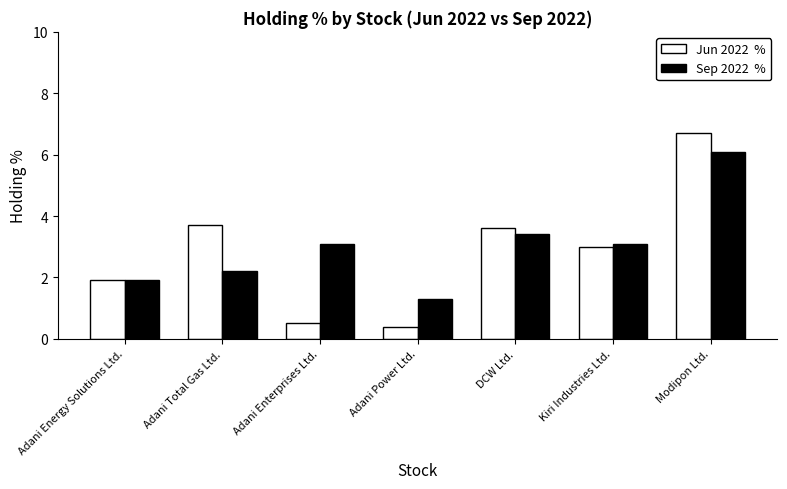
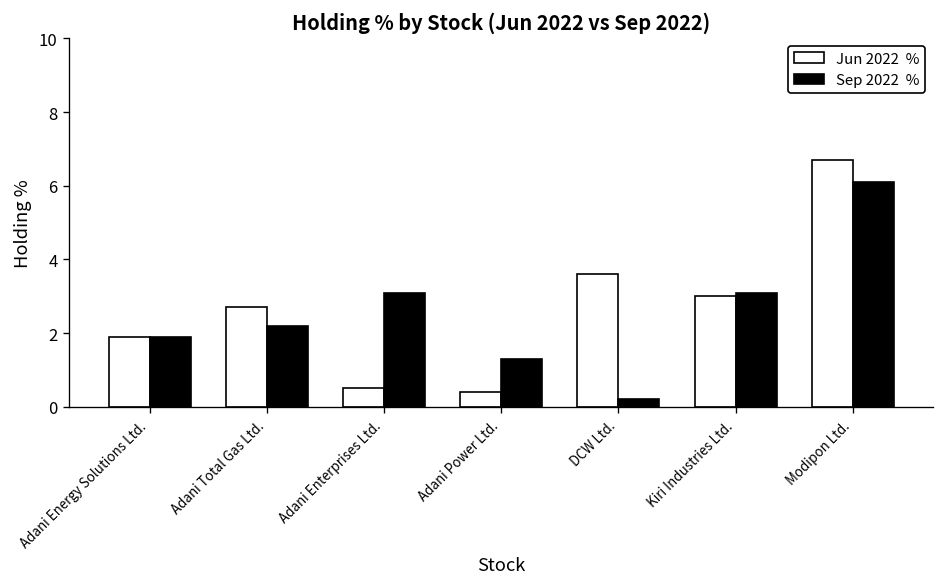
  {
    "Jun 2022 %": {
      "Adani Energy Solutions Ltd.": 1.9,
-     "Adani Total Gas Ltd.": 3.7,
+     "Adani Total Gas Ltd.": 2.7,
      "Adani Enterprises Ltd.": 0.5,
      "Adani Power Ltd.": 0.4,
      "DCW Ltd.": 3.6,
      "Kiri Industries Ltd.": 3.0,
      "Modipon Ltd.": 6.7
    },
    "Sep 2022 %": {
      "Adani Energy Solutions Ltd.": 1.9,
      "Adani Total Gas Ltd.": 2.2,
      "Adani Enterprises Ltd.": 3.1,
      "Adani Power Ltd.": 1.3,
-     "DCW Ltd.": 3.4,
+     "DCW Ltd.": 0.2,
      "Kiri Industries Ltd.": 3.1,
      "Modipon Ltd.": 6.1
    }
  }
